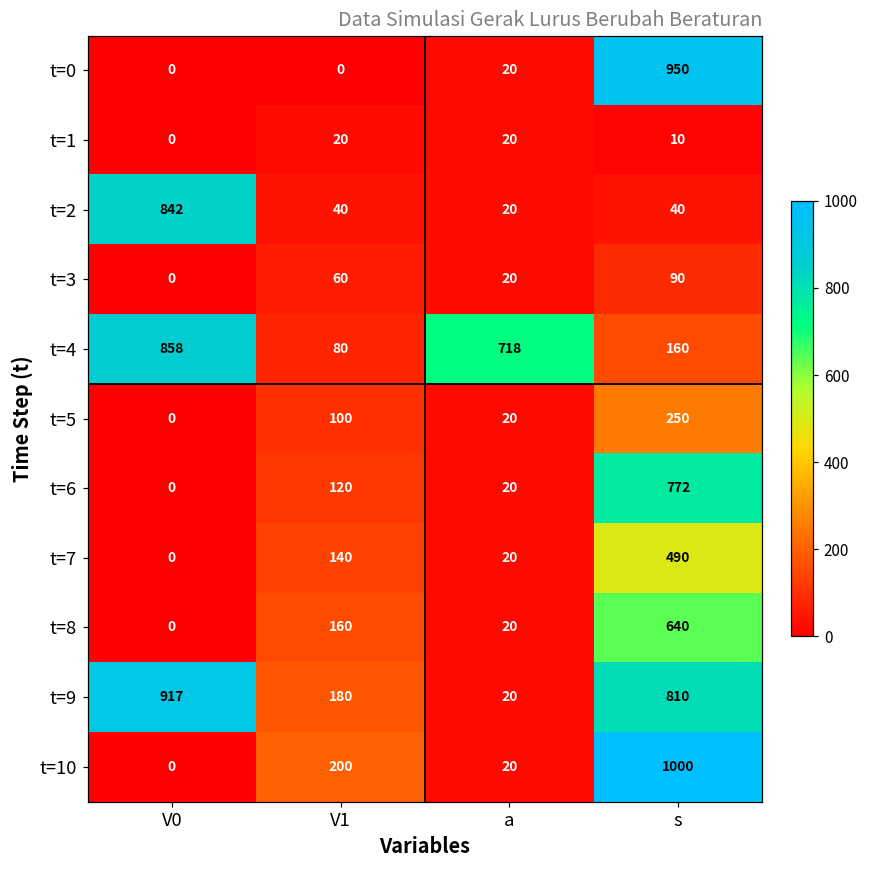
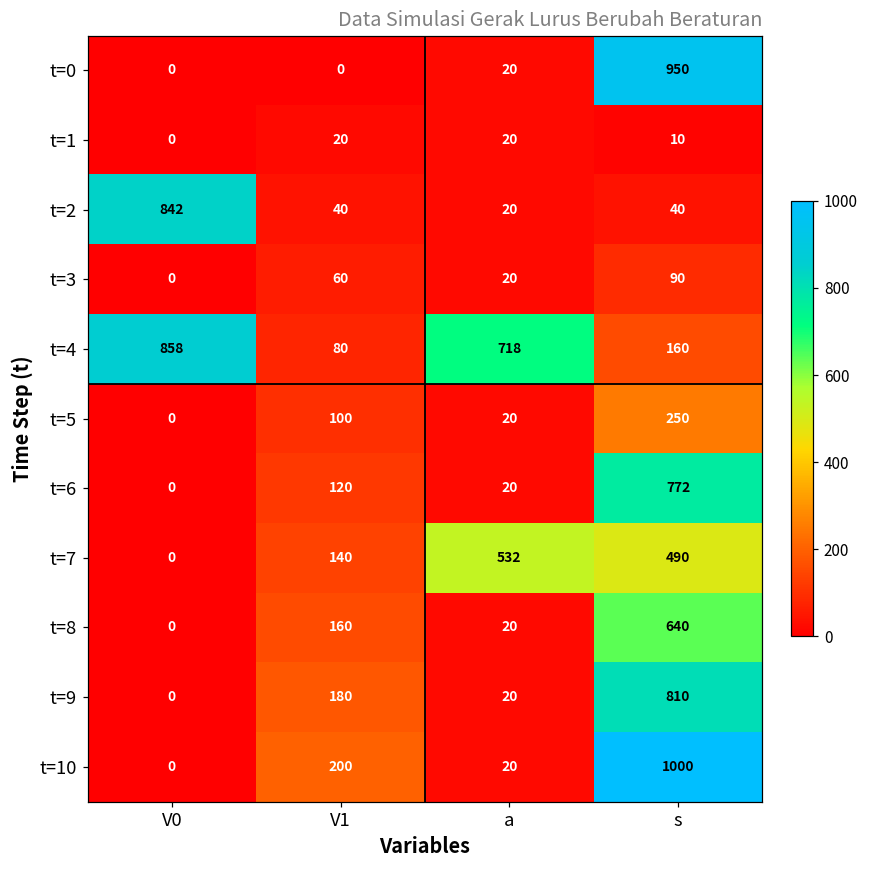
  {
    "t=0": {
      "V0": 0,
      "V1": 0,
      "a": 20,
      "s": 950
    },
    "t=1": {
      "V0": 0,
      "V1": 20,
      "a": 20,
      "s": 10
    },
    "t=2": {
      "V0": 842,
      "V1": 40,
      "a": 20,
      "s": 40
    },
    "t=3": {
      "V0": 0,
      "V1": 60,
      "a": 20,
      "s": 90
    },
    "t=4": {
      "V0": 858,
      "V1": 80,
      "a": 718,
      "s": 160
    },
    "t=5": {
      "V0": 0,
      "V1": 100,
      "a": 20,
      "s": 250
    },
    "t=6": {
      "V0": 0,
      "V1": 120,
      "a": 20,
      "s": 772
    },
    "t=7": {
      "V0": 0,
      "V1": 140,
-     "a": 20,
+     "a": 532,
      "s": 490
    },
    "t=8": {
      "V0": 0,
      "V1": 160,
      "a": 20,
      "s": 640
    },
    "t=9": {
-     "V0": 917,
+     "V0": 0,
      "V1": 180,
      "a": 20,
      "s": 810
    },
    "t=10": {
      "V0": 0,
      "V1": 200,
      "a": 20,
      "s": 1000
    }
  }
